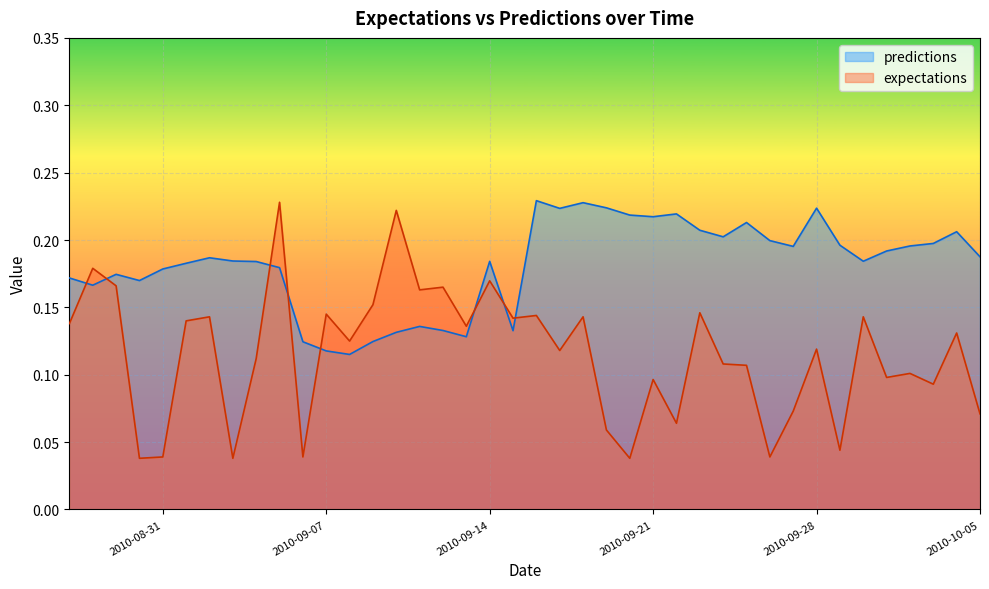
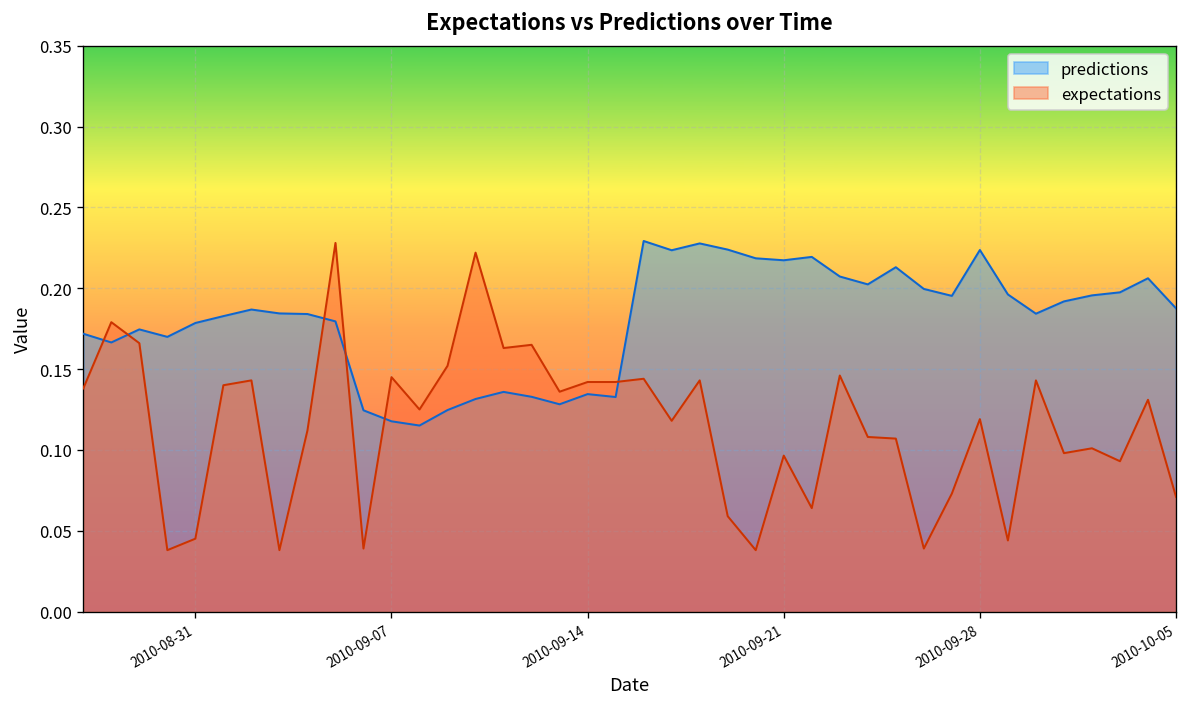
  {
    "predictions": {
      "2010-08-31": 0.178,
      "2010-09-07": 0.118,
-     "2010-09-14": 0.184,
+     "2010-09-14": 0.135,
      "2010-09-21": 0.217,
      "2010-09-28": 0.224,
      "2010-10-05": 0.188
    },
    "expectations": {
-     "2010-08-31": 0.039,
+     "2010-08-31": 0.045,
      "2010-09-07": 0.145,
-     "2010-09-14": 0.170,
+     "2010-09-14": 0.142,
      "2010-09-21": 0.096,
      "2010-09-28": 0.119,
      "2010-10-05": 0.071
    }
  }
